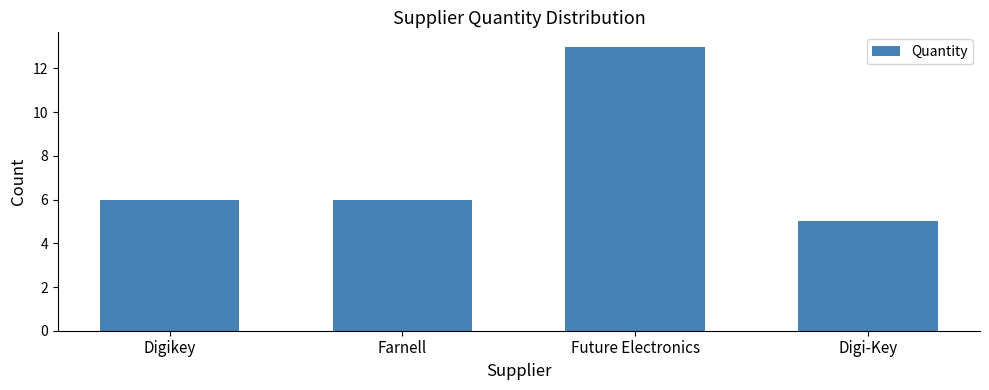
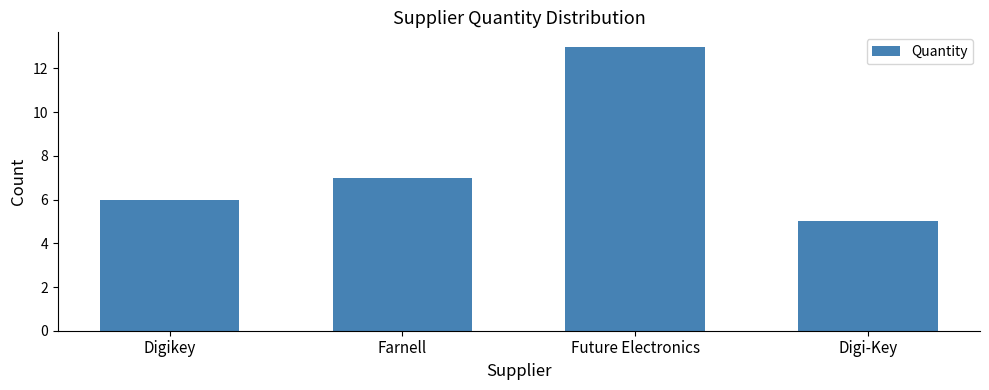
  {
    "Digikey": 6,
-   "Farnell": 6,
+   "Farnell": 7,
    "Future Electronics": 13,
    "Digi-Key": 5
  }
